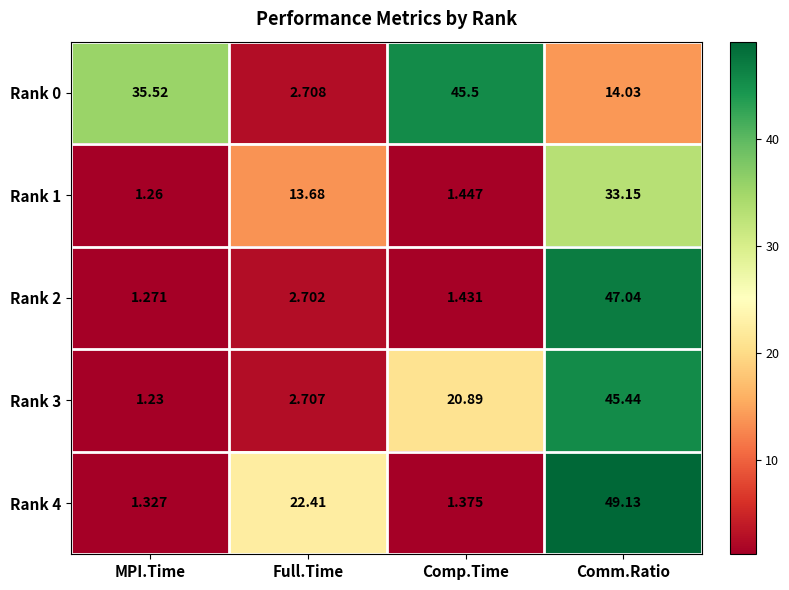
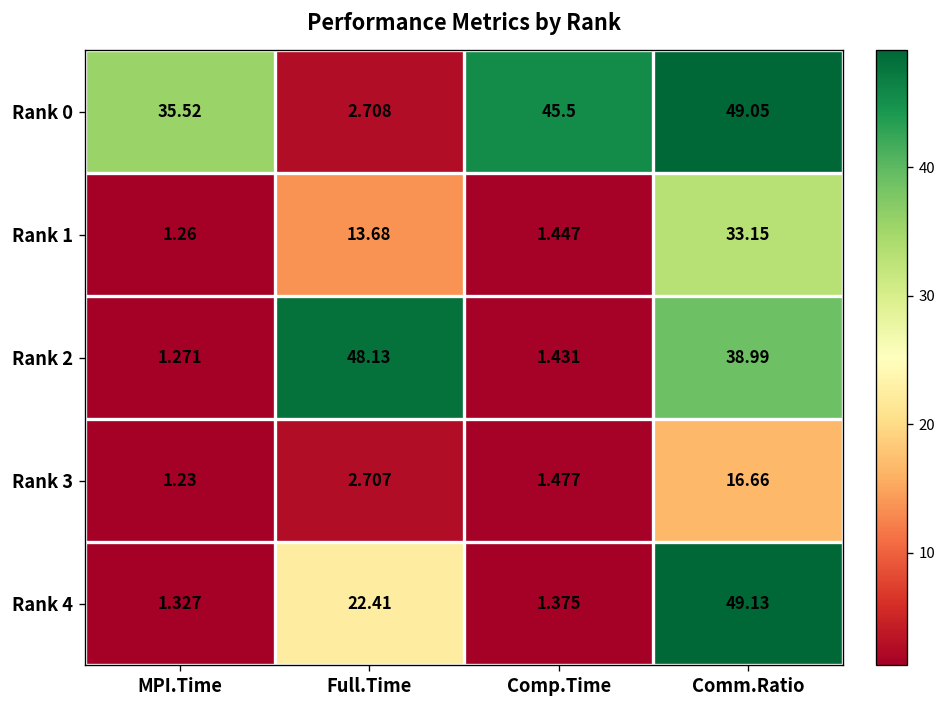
  {
    "Rank 0": {
      "MPI.Time": 35.52,
      "Full.Time": 2.708,
      "Comp.Time": 45.5,
-     "Comm.Ratio": 14.03
+     "Comm.Ratio": 49.05
    },
    "Rank 1": {
      "MPI.Time": 1.26,
      "Full.Time": 13.68,
      "Comp.Time": 1.447,
      "Comm.Ratio": 33.15
    },
    "Rank 2": {
      "MPI.Time": 1.271,
-     "Full.Time": 2.702,
+     "Full.Time": 48.13,
      "Comp.Time": 1.431,
-     "Comm.Ratio": 47.04
+     "Comm.Ratio": 38.99
    },
    "Rank 3": {
      "MPI.Time": 1.23,
      "Full.Time": 2.707,
-     "Comp.Time": 20.89,
-     "Comm.Ratio": 45.44
+     "Comp.Time": 1.477,
+     "Comm.Ratio": 16.66
    },
    "Rank 4": {
      "MPI.Time": 1.327,
      "Full.Time": 22.41,
      "Comp.Time": 1.375,
      "Comm.Ratio": 49.13
    }
  }
